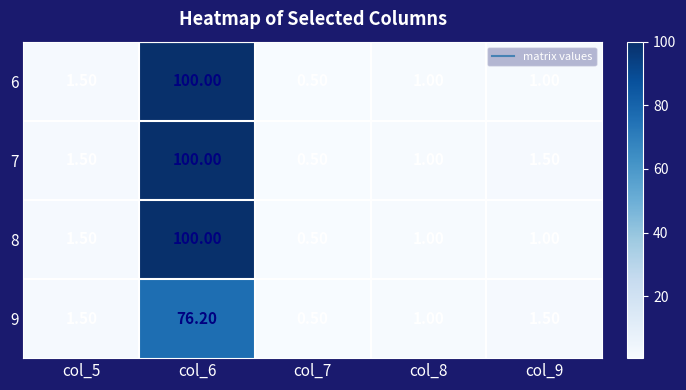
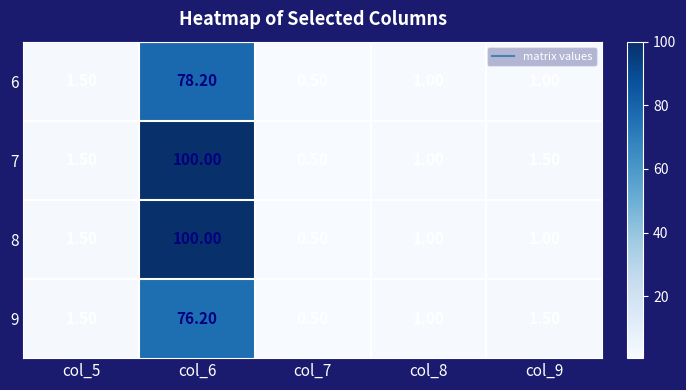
  {
    "6": {
-     "col_6": 100.00
+     "col_6": 78.20
    },
    "7": {
      "col_6": 100.00
    },
    "8": {
      "col_6": 100.00
    },
    "9": {
      "col_6": 76.20
    }
  }
